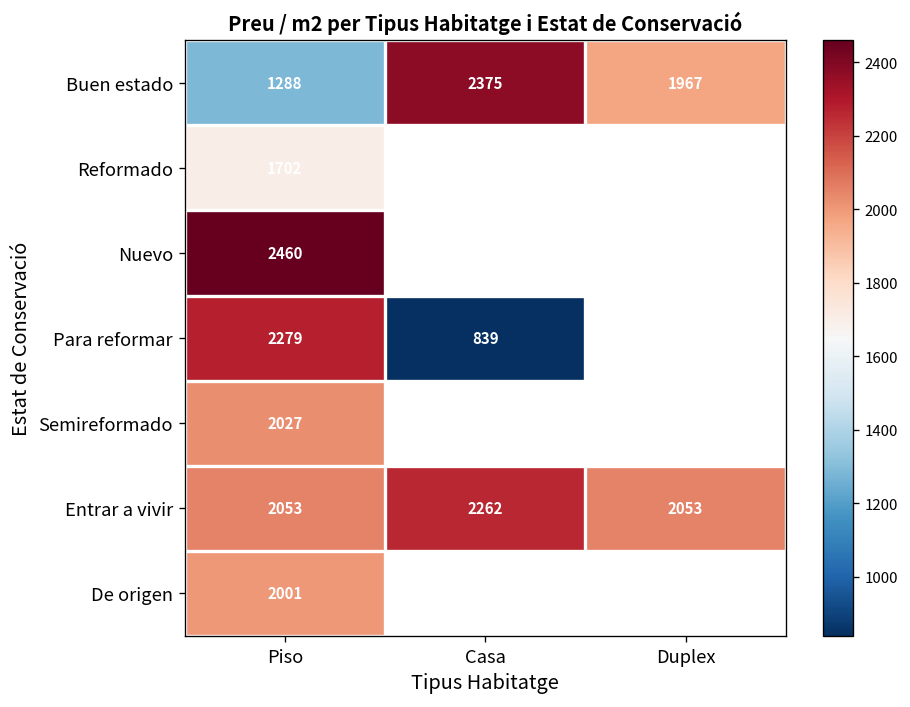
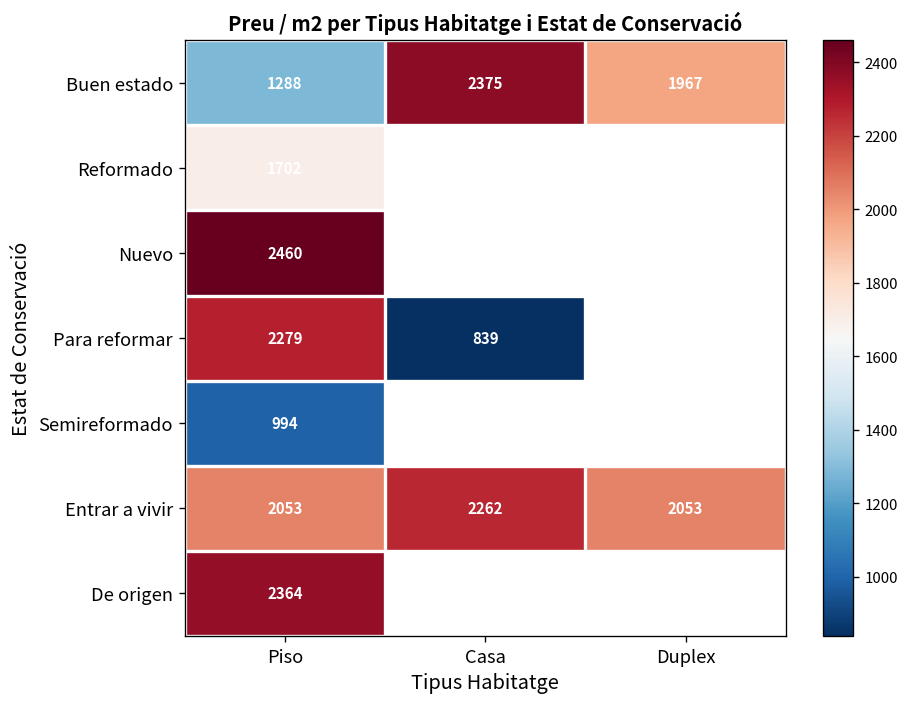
  {
    "Buen estado": {
      "Piso": 1288,
      "Casa": 2375,
      "Duplex": 1967
    },
    "Nuevo": {
      "Piso": 2460
    },
    "Para reformar": {
      "Piso": 2279,
      "Casa": 839
    },
    "Semireformado": {
-     "Piso": 2027
+     "Piso": 994
    },
    "Entrar a vivir": {
      "Piso": 2053,
      "Casa": 2262,
      "Duplex": 2053
    },
    "De origen": {
-     "Piso": 2001
+     "Piso": 2364
    }
  }
